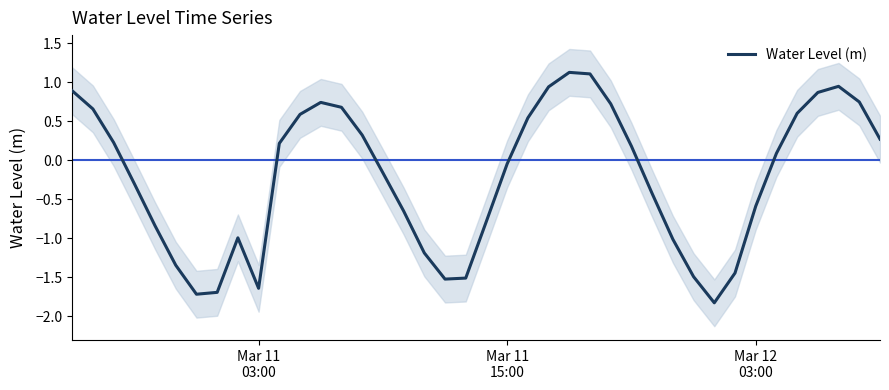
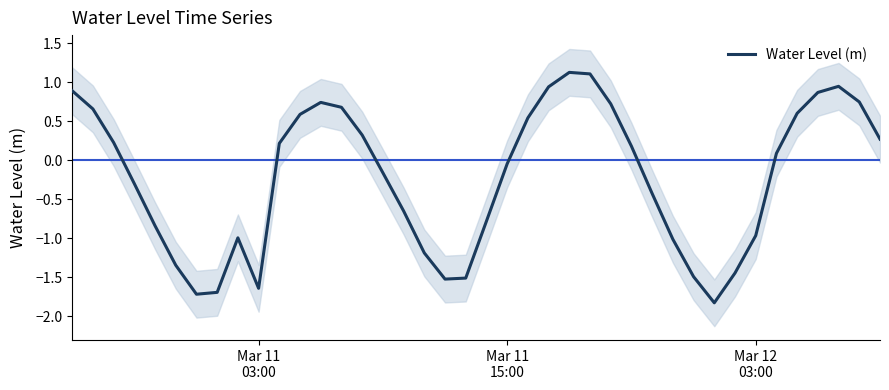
  {
    "Water Level (m)": {
      "Mar 11 03:00": -1.6,
      "Mar 11 15:00": 0.0,
-     "Mar 12 03:00": -0.6
+     "Mar 12 03:00": -1.0
    }
  }
